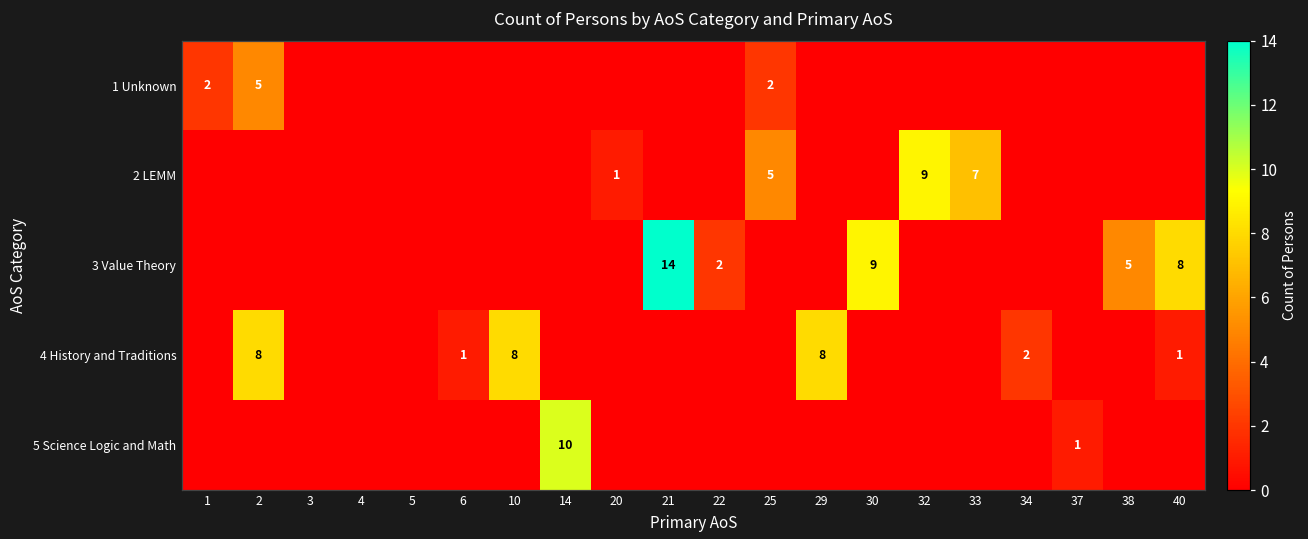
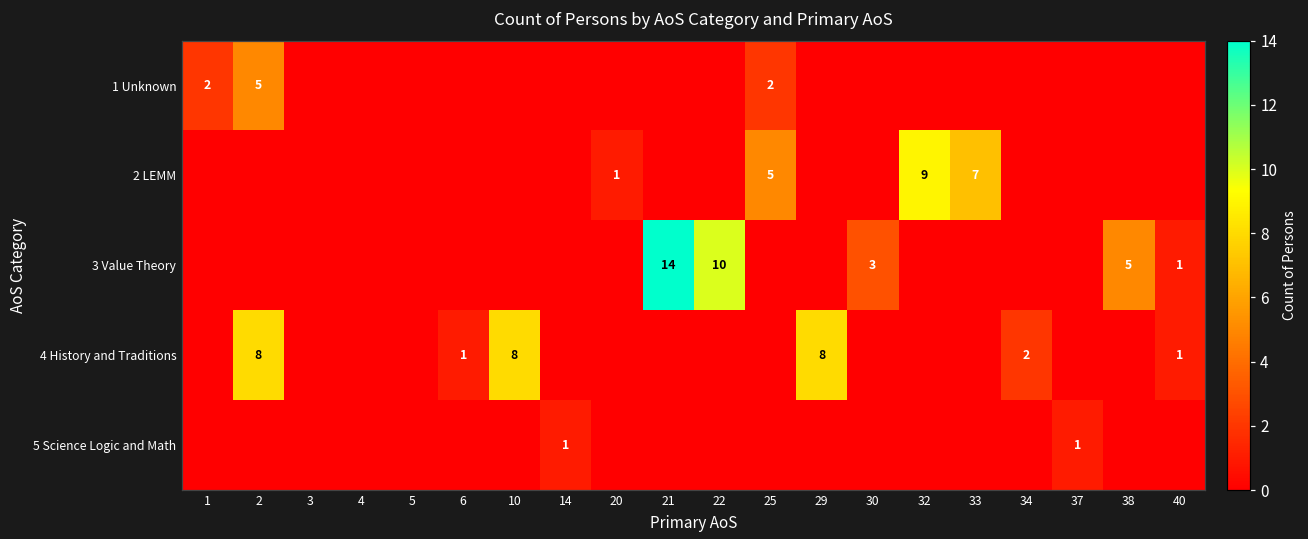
  {
    "1 Unknown": {
      "1": 2,
      "2": 5,
      "25": 2
    },
    "2 LEMM": {
      "20": 1,
      "25": 5,
      "32": 9,
      "33": 7
    },
    "3 Value Theory": {
      "21": 14,
-     "22": 2,
-     "30": 9,
+     "22": 10,
+     "30": 3,
      "38": 5,
-     "40": 8
+     "40": 1
    },
    "4 History and Traditions": {
      "2": 8,
      "6": 1,
      "10": 8,
      "29": 8,
      "34": 2,
      "40": 1
    },
    "5 Science Logic and Math": {
-     "14": 10,
+     "14": 1,
      "37": 1
    }
  }
